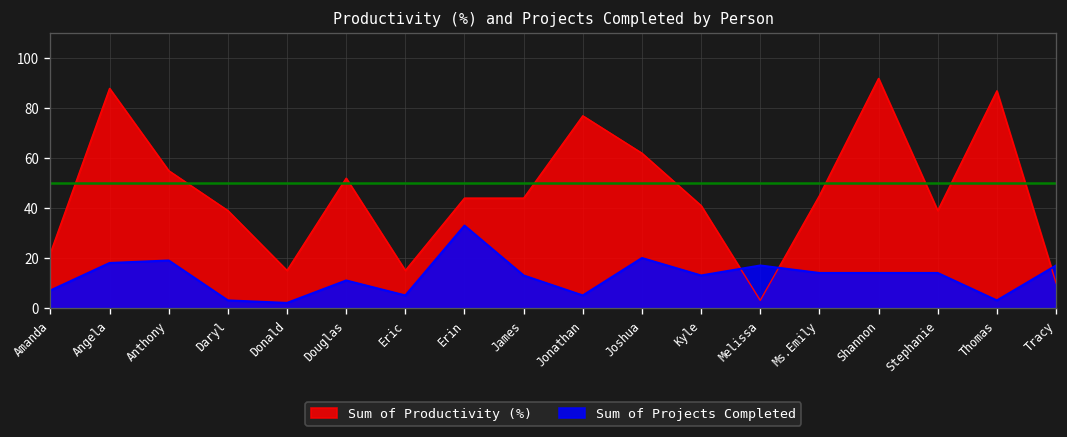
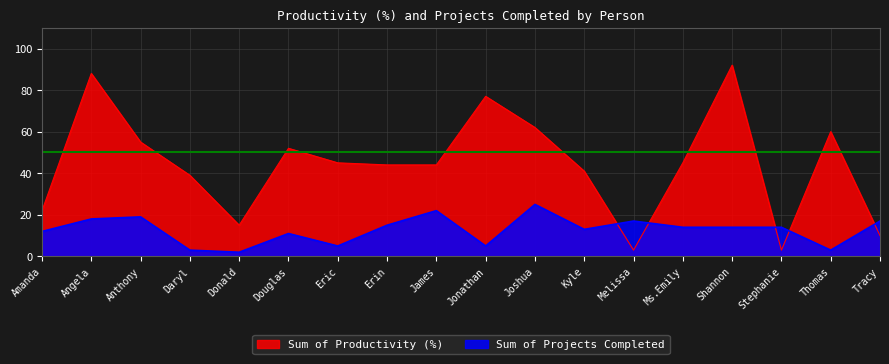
  {
    "Sum of Productivity (%)": {
      "Amanda": 22,
      "Angela": 88,
      "Anthony": 55,
      "Daryl": 39,
      "Donald": 15,
      "Douglas": 52,
-     "Eric": 15,
+     "Eric": 45,
      "Erin": 44,
      "James": 44,
      "Jonathan": 77,
      "Joshua": 62,
      "Kyle": 41,
      "Melissa": 3,
      "Ms.Emily": 45,
      "Shannon": 92,
-     "Stephanie": 39,
-     "Thomas": 87,
+     "Stephanie": 3,
+     "Thomas": 60,
      "Tracy": 10
    },
    "Sum of Projects Completed": {
-     "Amanda": 7,
+     "Amanda": 12,
      "Angela": 18,
      "Anthony": 19,
      "Daryl": 3,
      "Donald": 2,
      "Douglas": 11,
      "Eric": 5,
-     "Erin": 33,
-     "James": 13,
+     "Erin": 15,
+     "James": 22,
      "Jonathan": 5,
-     "Joshua": 20,
+     "Joshua": 25,
      "Kyle": 13,
      "Melissa": 17,
      "Ms.Emily": 14,
      "Shannon": 14,
      "Stephanie": 14,
      "Thomas": 3,
      "Tracy": 17
    }
  }
